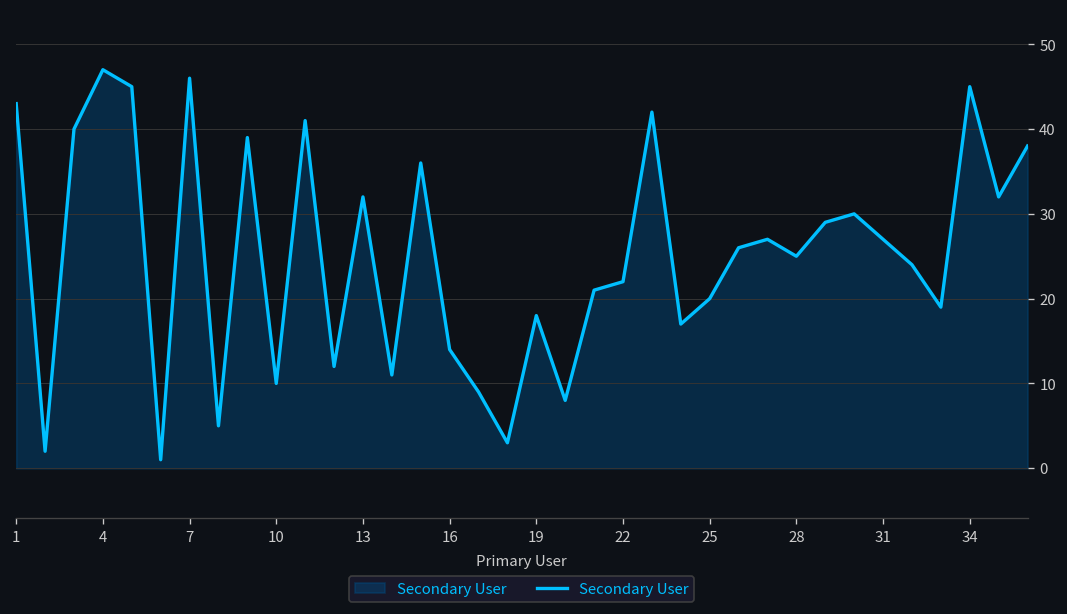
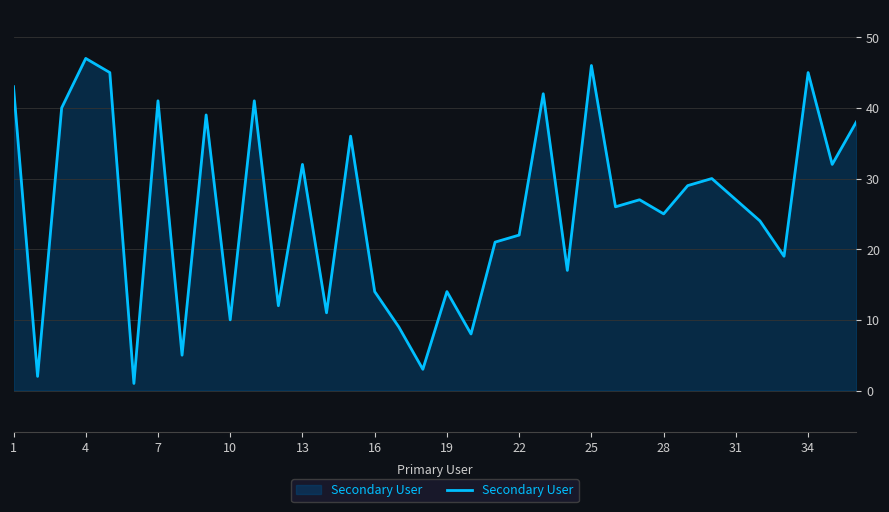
  {
    "1": 43,
    "4": 47,
-   "7": 46,
+   "7": 41,
    "10": 10,
    "13": 32,
    "16": 14,
-   "19": 18,
+   "19": 14,
    "22": 22,
-   "25": 20,
+   "25": 46,
    "28": 25,
    "31": 27,
    "34": 45
  }
